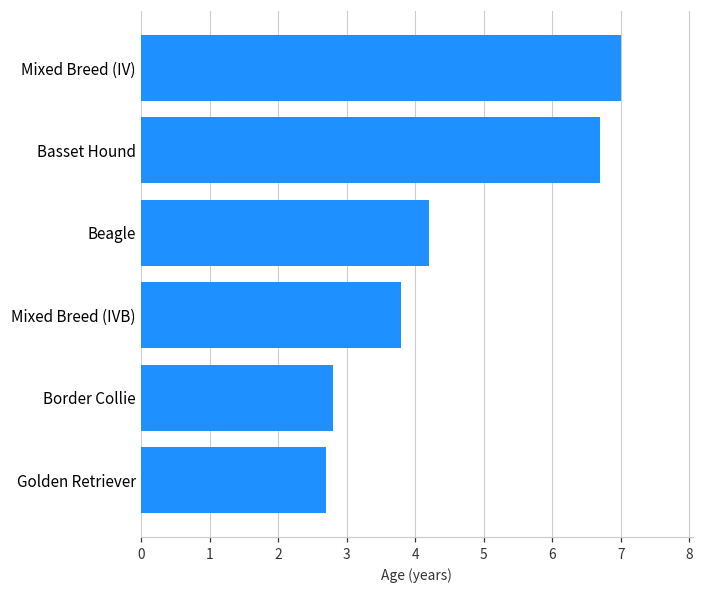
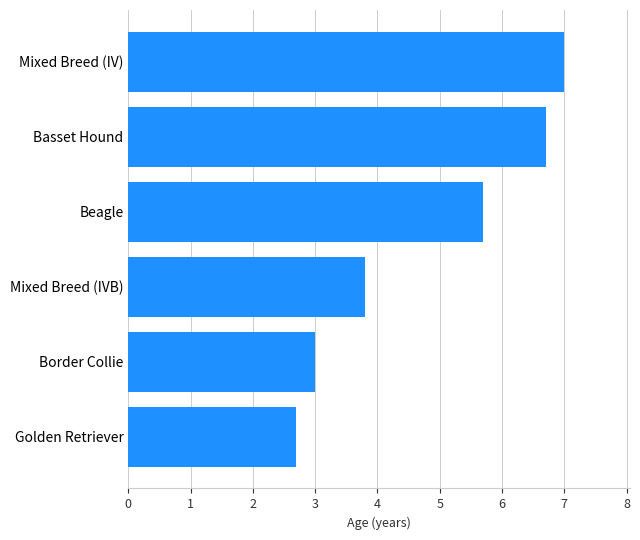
  {
    "Mixed Breed (IV)": 7.0,
    "Basset Hound": 6.7,
-   "Beagle": 4.2,
+   "Beagle": 5.7,
    "Mixed Breed (IVB)": 3.8,
-   "Border Collie": 2.8,
+   "Border Collie": 3.0,
    "Golden Retriever": 2.7
  }
